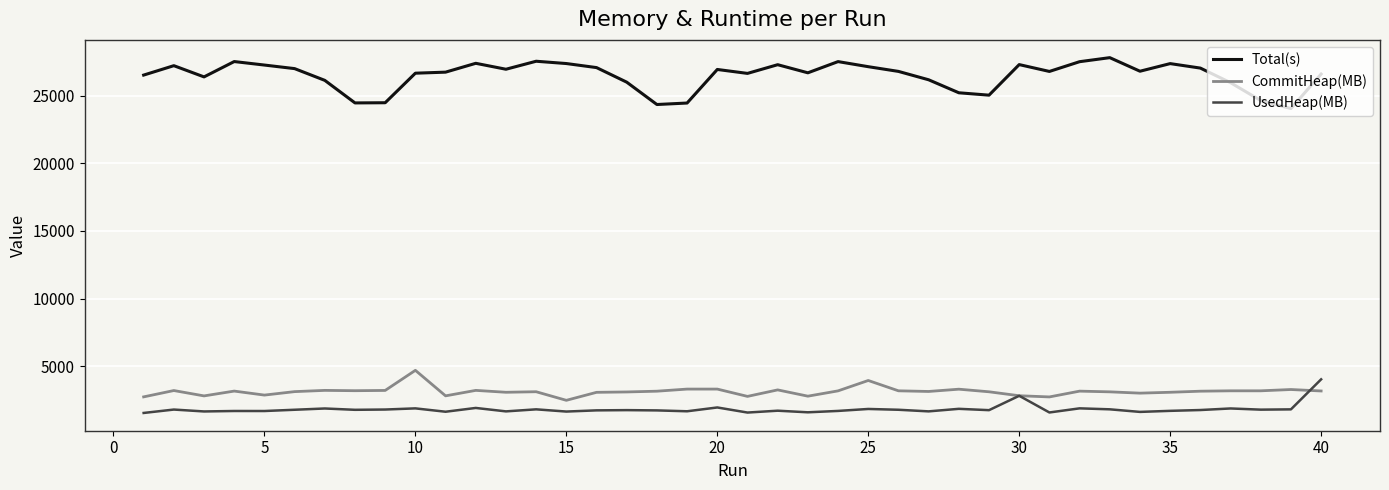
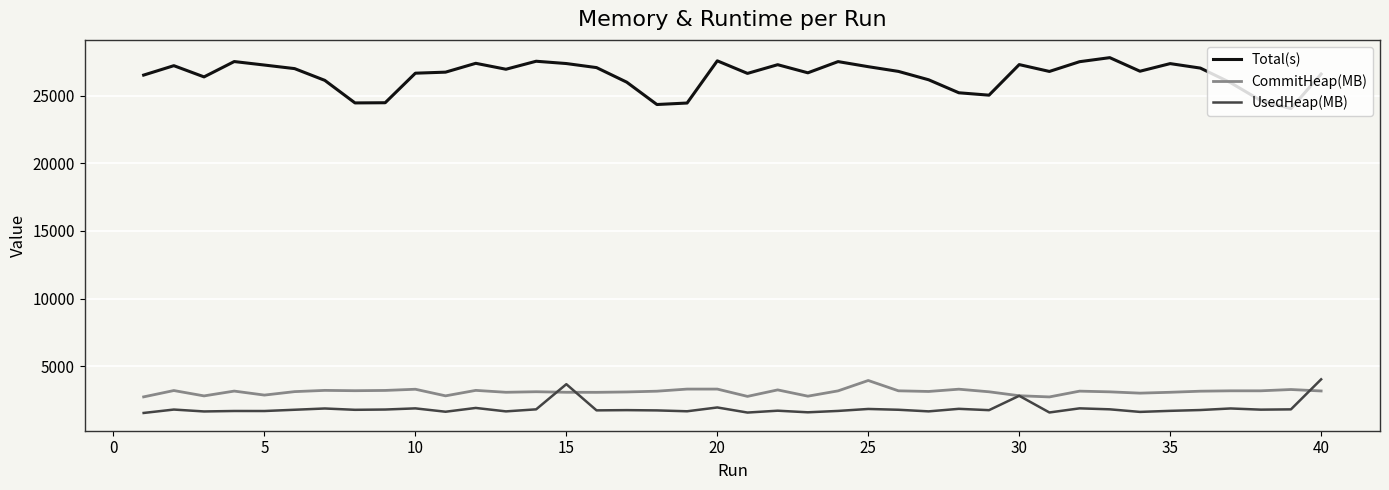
  {
    "Total(s)": {
      "5": 27300,
      "10": 26700,
      "15": 27400,
-     "20": 26900,
+     "20": 27600,
      "25": 27100,
      "30": 27300,
      "35": 27400
    },
    "CommitHeap(MB)": {
      "5": 2900,
-     "10": 4700,
-     "15": 2500,
+     "10": 3300,
+     "15": 3100,
      "20": 3300,
      "25": 3900,
      "35": 3100,
      "40": 3200
    },
    "UsedHeap(MB)": {
      "5": 1700,
      "10": 1900,
-     "15": 1600,
+     "15": 3700,
      "20": 1900,
      "25": 1800,
      "35": 1700,
      "40": 4000
    }
  }
